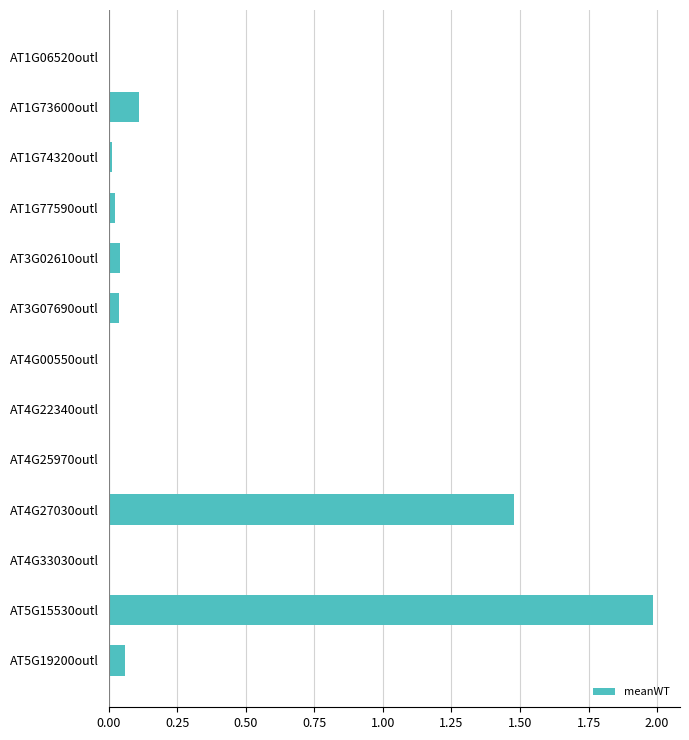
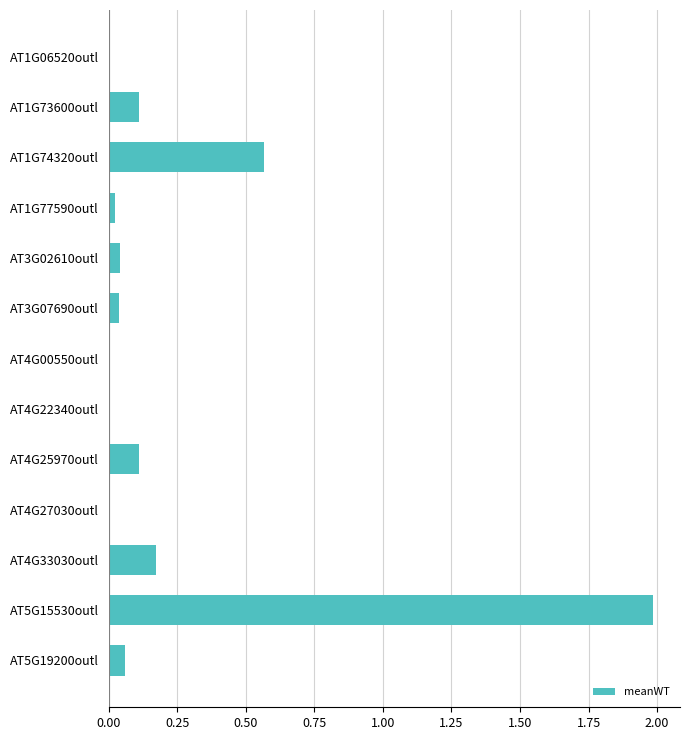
  {
    "AT1G73600outl": 0.11,
-   "AT1G74320outl": 0.01,
+   "AT1G74320outl": 0.57,
    "AT1G77590outl": 0.02,
    "AT3G02610outl": 0.04,
    "AT3G07690outl": 0.04,
-   "AT4G25970outl": 0.00,
-   "AT4G27030outl": 1.48,
-   "AT4G33030outl": 0.00,
+   "AT4G25970outl": 0.11,
+   "AT4G27030outl": 0.00,
+   "AT4G33030outl": 0.17,
    "AT5G15530outl": 1.98,
    "AT5G19200outl": 0.06
  }
